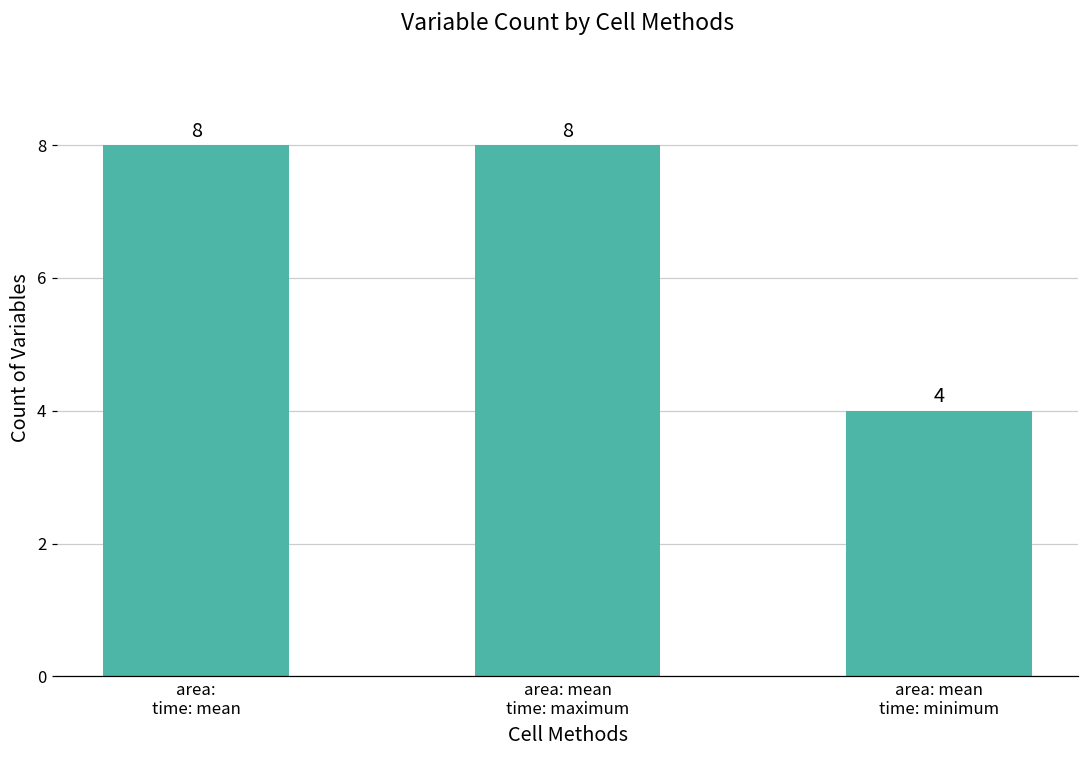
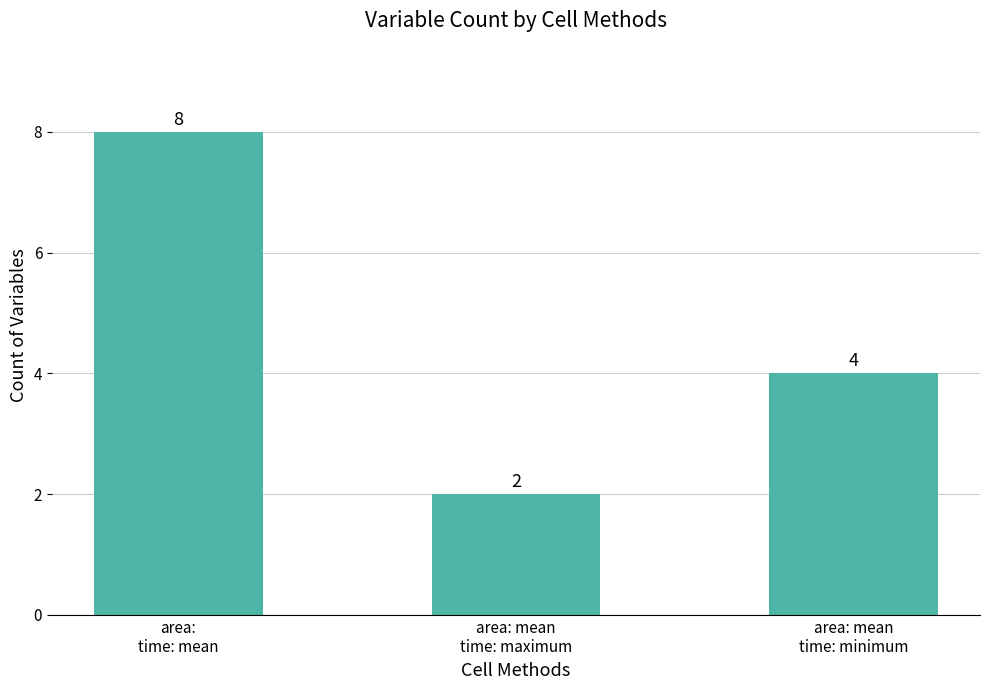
  {
    "area: time: mean": 8,
-   "area: mean time: maximum": 8,
+   "area: mean time: maximum": 2,
    "area: mean time: minimum": 4
  }
